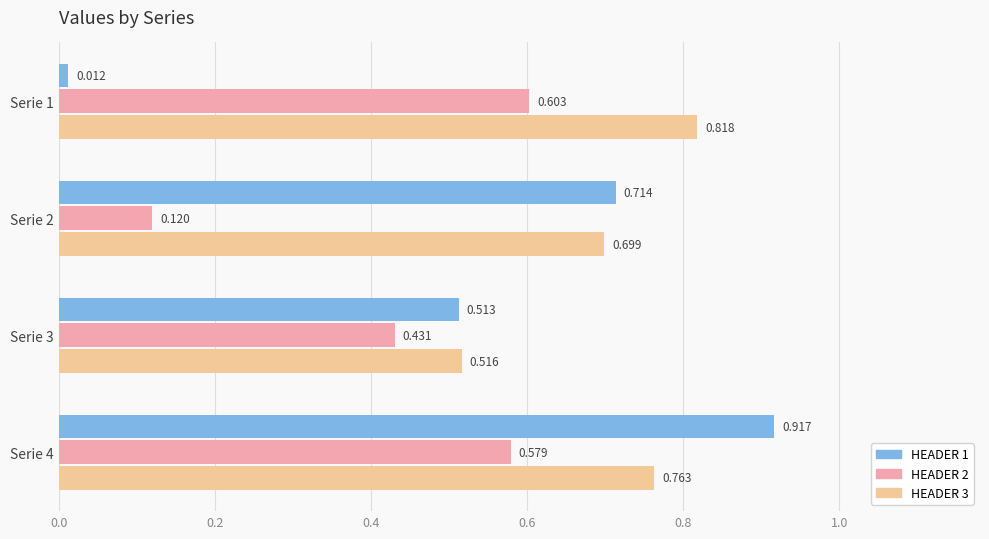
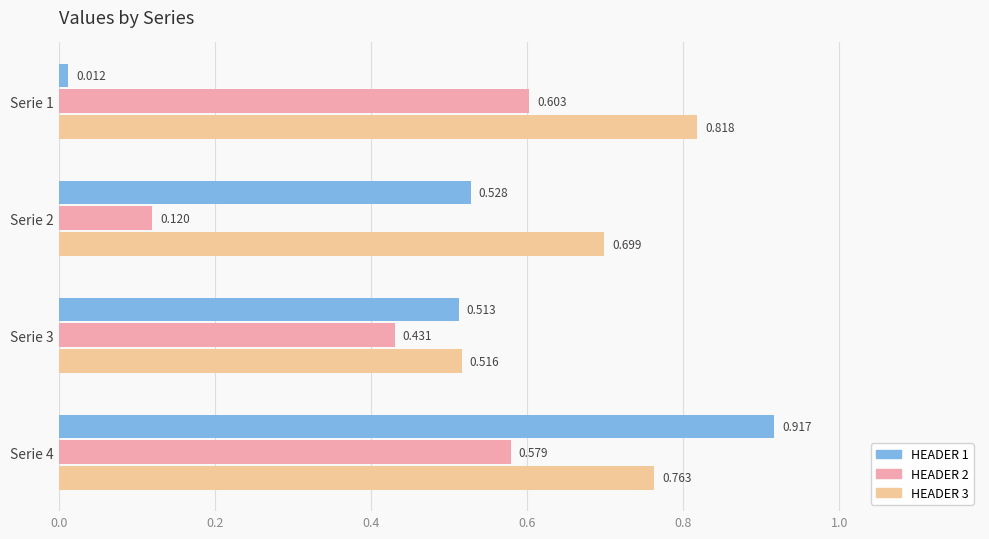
  {
    "HEADER 1": {
      "Serie 1": 0.012,
-     "Serie 2": 0.714,
+     "Serie 2": 0.528,
      "Serie 3": 0.513,
      "Serie 4": 0.917
    }
  }
